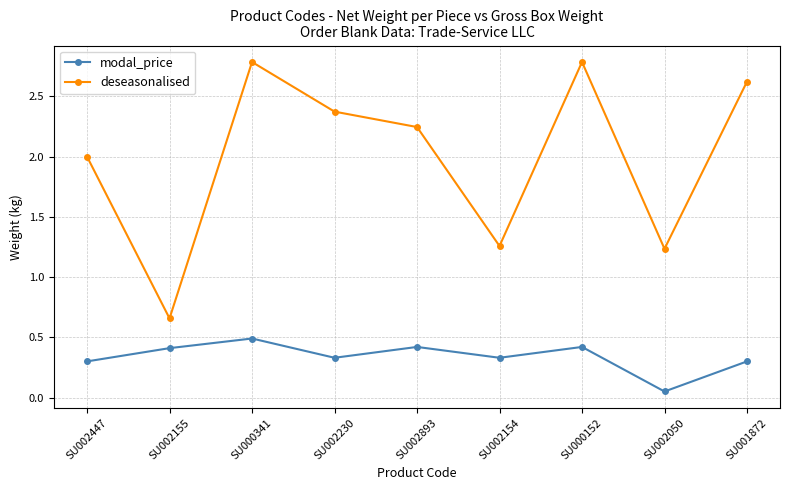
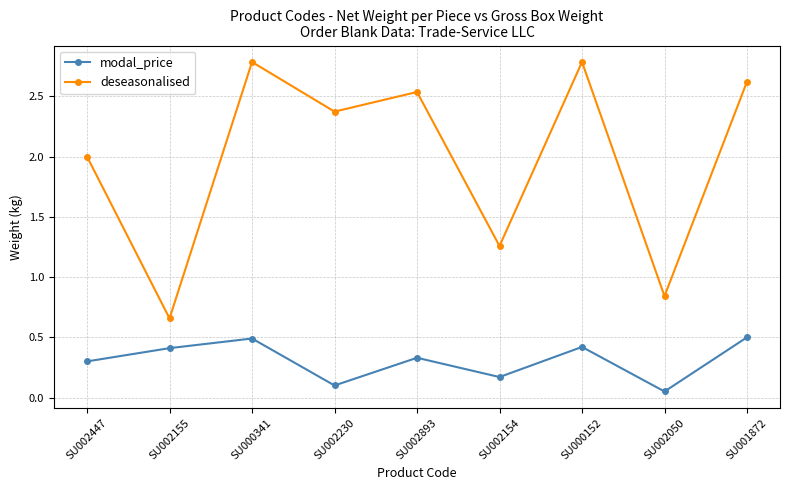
  {
    "modal_price": {
      "SU002447": 0.30,
      "SU002155": 0.41,
      "SU000341": 0.49,
-     "SU002230": 0.33,
-     "SU002893": 0.42,
-     "SU002154": 0.33,
+     "SU002230": 0.10,
+     "SU002893": 0.33,
+     "SU002154": 0.17,
      "SU000152": 0.42,
      "SU002050": 0.05,
-     "SU001872": 0.3
+     "SU001872": 0.5
    },
    "deseasonalised": {
      "SU002447": 2.00,
      "SU002155": 0.66,
      "SU000341": 2.79,
      "SU002230": 2.37,
-     "SU002893": 2.25,
+     "SU002893": 2.54,
      "SU002154": 1.26,
      "SU000152": 2.79,
-     "SU002050": 1.24,
+     "SU002050": 0.84,
      "SU001872": 2.62
    }
  }
